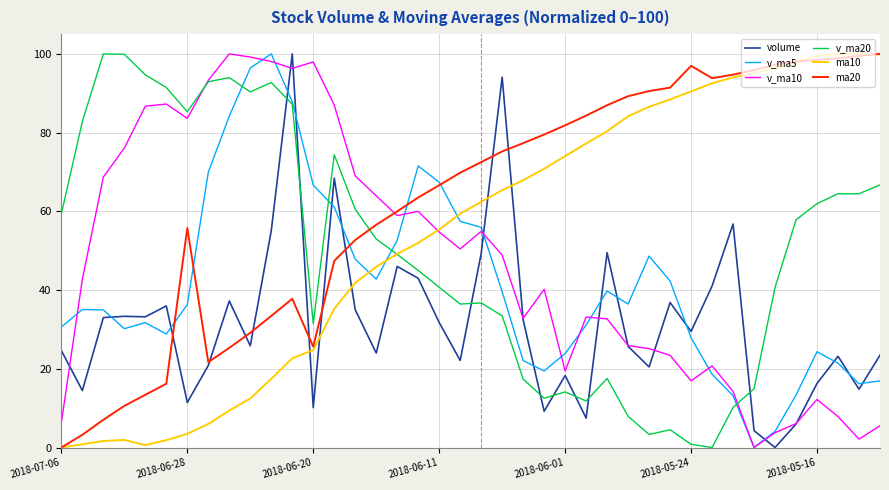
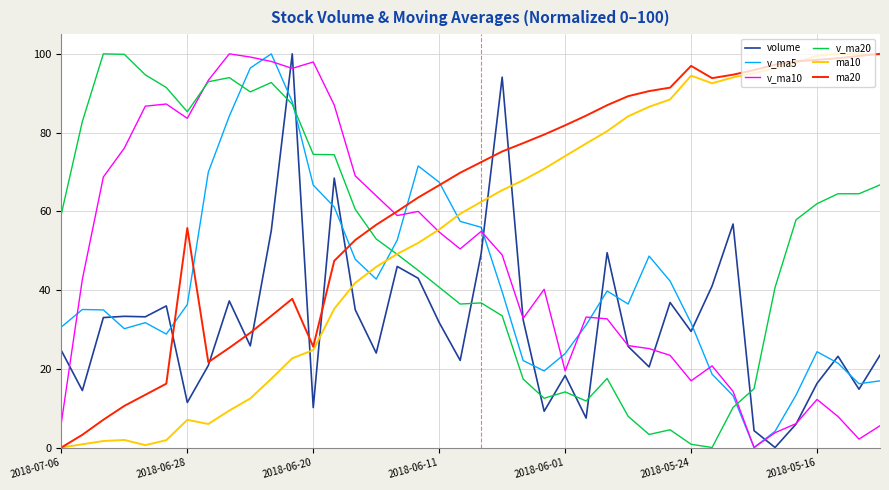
  {
    "volume": {
      "2018-07-06": 25,
      "2018-06-28": 11,
      "2018-06-20": 10,
      "2018-06-11": 32,
      "2018-06-01": 18,
      "2018-05-24": 29,
      "2018-05-16": 16
    },
    "v_ma5": {
      "2018-07-06": 31,
      "2018-06-28": 36,
      "2018-06-20": 67,
      "2018-06-11": 67,
      "2018-06-01": 24,
-     "2018-05-24": 28,
+     "2018-05-24": 32,
      "2018-05-16": 24
    },
    "v_ma10": {
      "2018-07-06": 6,
      "2018-06-28": 84,
      "2018-06-20": 98,
      "2018-06-11": 55,
      "2018-06-01": 19,
      "2018-05-24": 17,
      "2018-05-16": 12
    },
    "v_ma20": {
      "2018-07-06": 59,
      "2018-06-28": 85,
-     "2018-06-20": 31,
+     "2018-06-20": 74,
      "2018-06-11": 41,
      "2018-06-01": 14,
      "2018-05-24": 1,
      "2018-05-16": 62
    },
    "ma10": {
-     "2018-06-28": 3,
+     "2018-06-28": 7,
      "2018-06-20": 25,
      "2018-06-11": 55,
      "2018-06-01": 74,
-     "2018-05-24": 90
+     "2018-05-24": 94
    },
    "ma20": {
      "2018-06-28": 56,
      "2018-06-20": 26,
      "2018-06-11": 67,
      "2018-06-01": 82,
      "2018-05-24": 97
    }
  }
